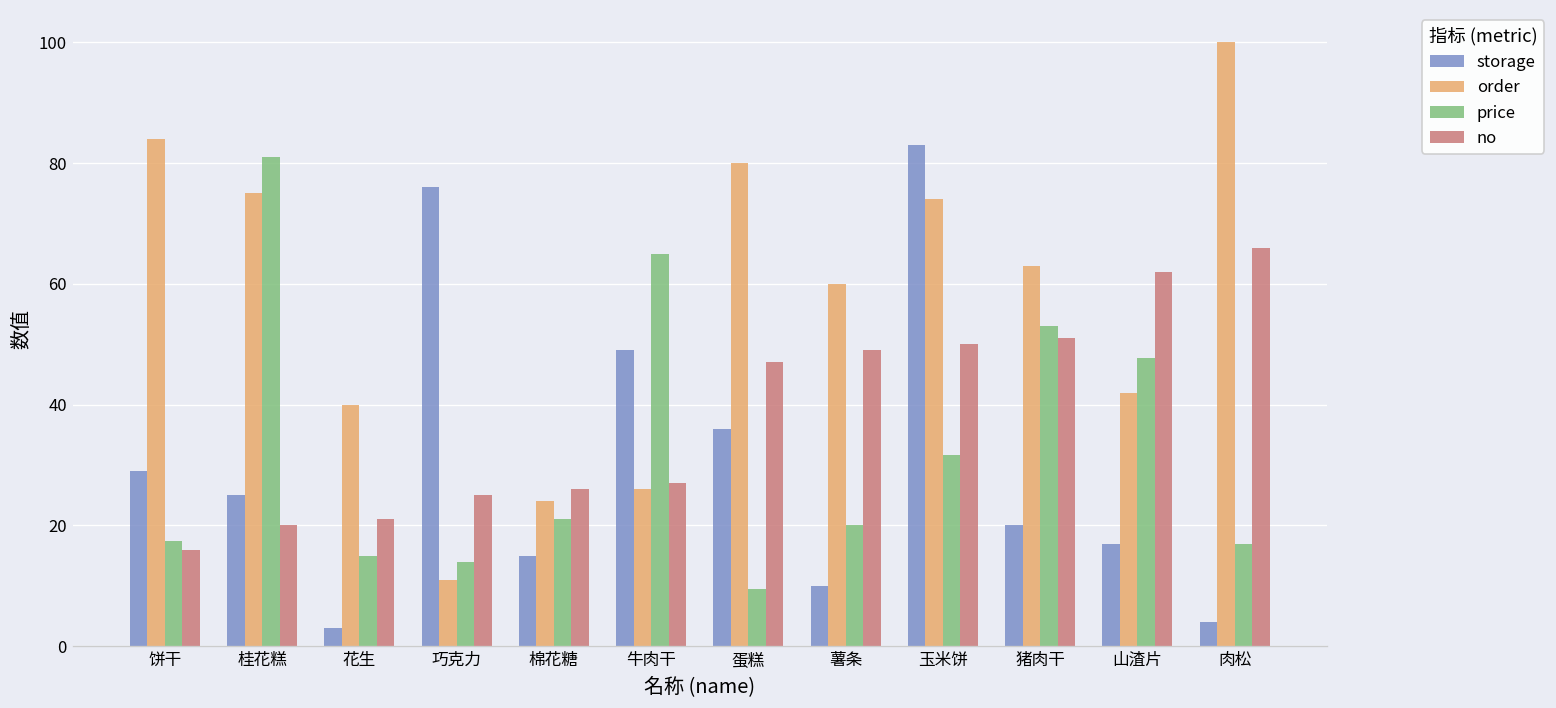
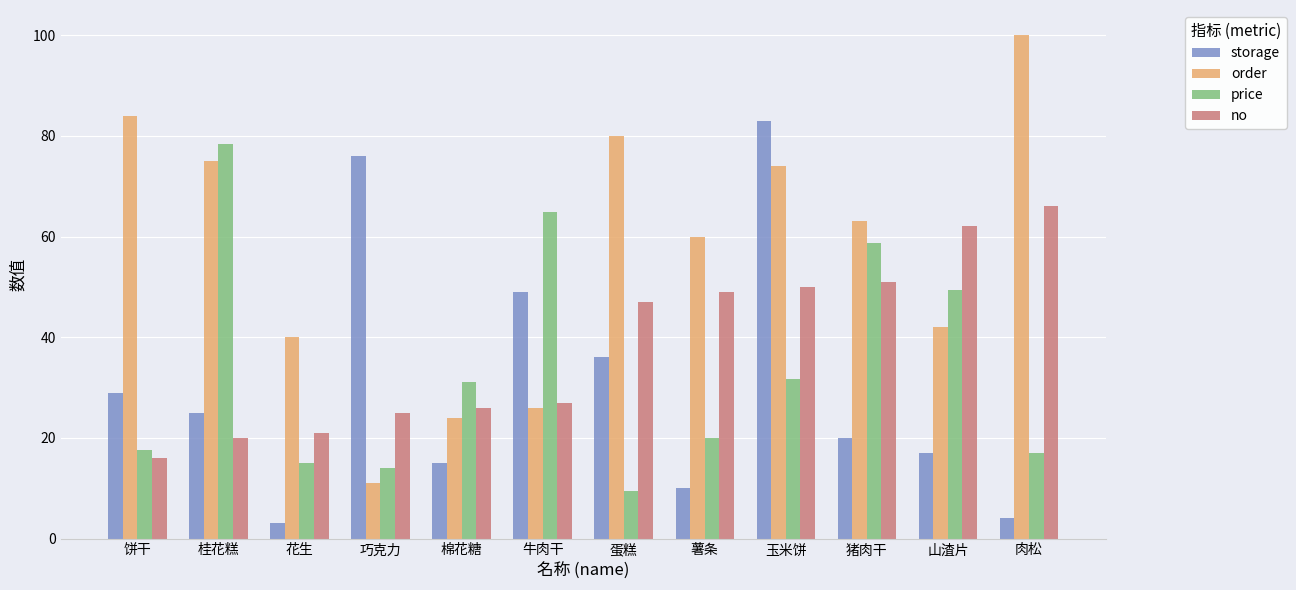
  {
    "storage": {
      "饼干": 29,
      "桂花糕": 25,
      "花生": 3,
      "巧克力": 76,
      "棉花糖": 15,
      "牛肉干": 49,
      "蛋糕": 36,
      "薯条": 10,
      "玉米饼": 83,
      "猪肉干": 20,
      "山渣片": 17,
      "肉松": 4
    },
    "price": {
      "饼干": 18,
-     "桂花糕": 81,
+     "桂花糕": 78,
      "花生": 15,
      "巧克力": 14,
-     "棉花糖": 21,
+     "棉花糖": 31,
      "牛肉干": 65,
      "蛋糕": 10,
      "薯条": 20,
      "玉米饼": 32,
-     "猪肉干": 53,
-     "山渣片": 48,
+     "猪肉干": 59,
+     "山渣片": 49,
      "肉松": 17
    }
  }
